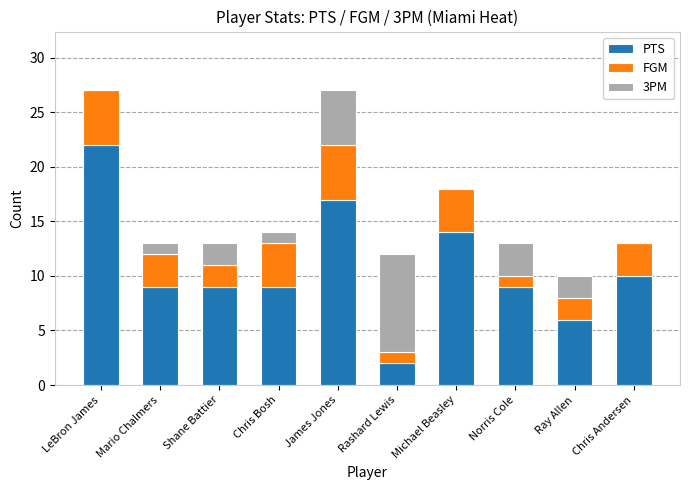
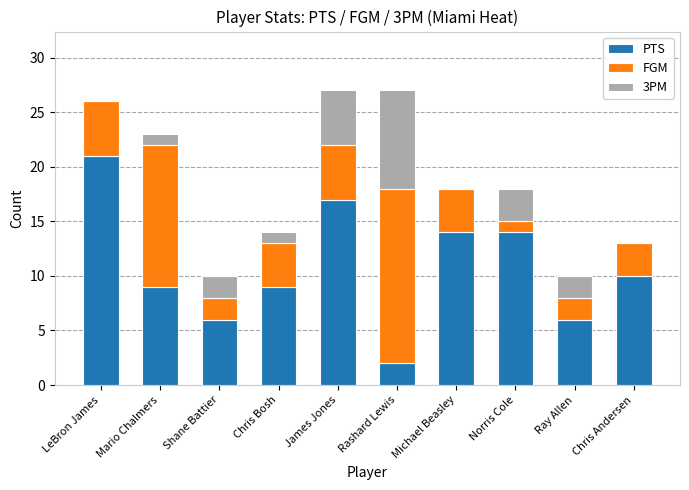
  {
    "PTS": {
-     "LeBron James": 22,
+     "LeBron James": 21,
      "Mario Chalmers": 9,
-     "Shane Battier": 9,
+     "Shane Battier": 6,
      "Chris Bosh": 9,
      "James Jones": 17,
      "Rashard Lewis": 2,
      "Michael Beasley": 14,
-     "Norris Cole": 9,
+     "Norris Cole": 14,
      "Ray Allen": 6,
      "Chris Andersen": 10
    },
    "FGM": {
      "LeBron James": 5,
-     "Mario Chalmers": 3,
+     "Mario Chalmers": 13,
      "Shane Battier": 2,
      "Chris Bosh": 4,
      "James Jones": 5,
-     "Rashard Lewis": 1,
+     "Rashard Lewis": 16,
      "Michael Beasley": 4,
      "Norris Cole": 1,
      "Ray Allen": 2,
      "Chris Andersen": 3
    },
    "3PM": {
      "LeBron James": 0,
      "Mario Chalmers": 1,
      "Shane Battier": 2,
      "Chris Bosh": 1,
      "James Jones": 5,
      "Rashard Lewis": 9,
      "Michael Beasley": 0,
      "Norris Cole": 3,
      "Ray Allen": 2,
      "Chris Andersen": 0
    }
  }
